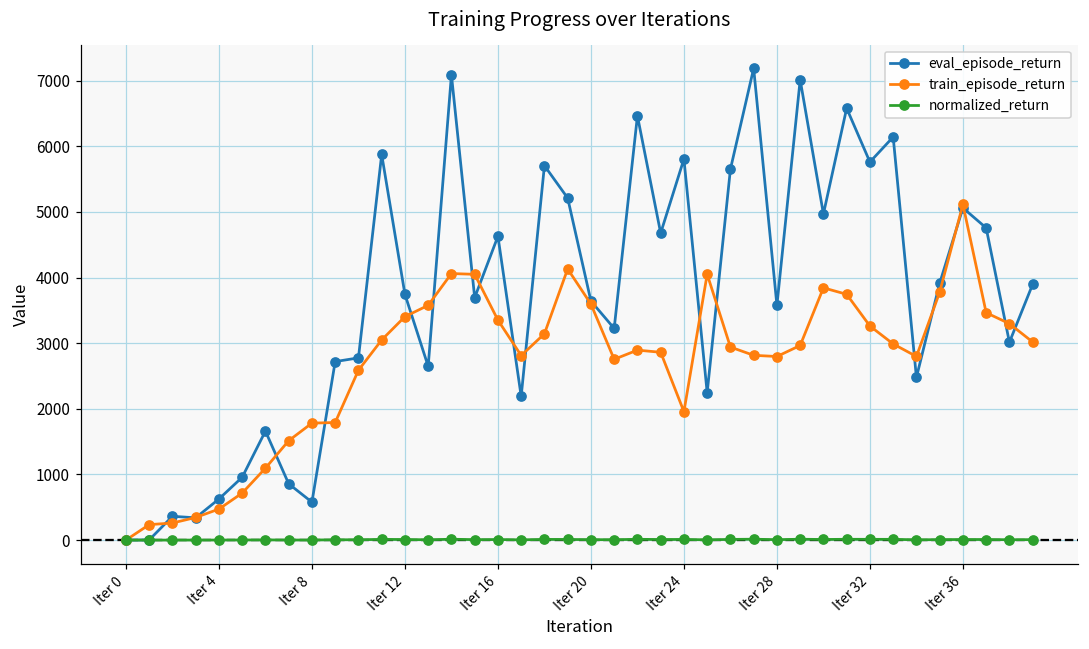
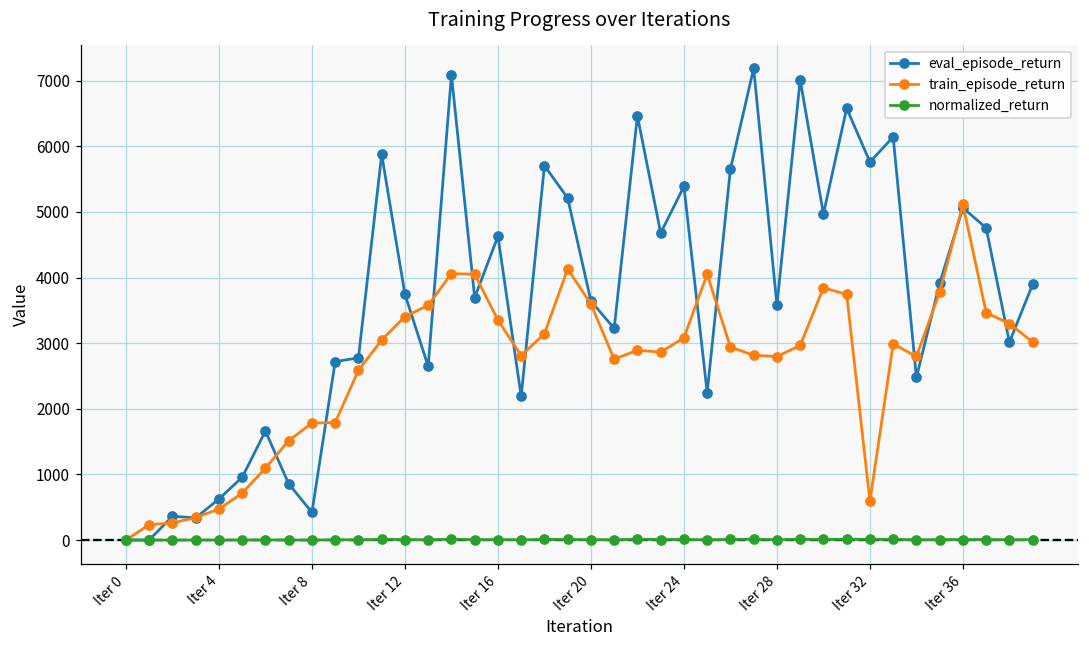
  {
    "eval_episode_return": {
      "Iter 4": 600,
-     "Iter 8": 600,
+     "Iter 8": 400,
      "Iter 12": 3700,
      "Iter 16": 4600,
      "Iter 20": 3600,
-     "Iter 24": 5800,
+     "Iter 24": 5400,
      "Iter 28": 3600,
      "Iter 32": 5800,
      "Iter 36": 5100
    },
    "train_episode_return": {
      "Iter 4": 500,
      "Iter 8": 1800,
      "Iter 12": 3400,
      "Iter 16": 3400,
      "Iter 20": 3600,
-     "Iter 24": 2000,
+     "Iter 24": 3100,
      "Iter 28": 2800,
-     "Iter 32": 3300,
+     "Iter 32": 600,
      "Iter 36": 5100
    },
    "normalized_return": {
      "Iter 4": 0,
      "Iter 8": 0,
      "Iter 12": 0,
      "Iter 16": 0,
      "Iter 20": 0,
      "Iter 24": 0,
      "Iter 28": 0,
      "Iter 32": 0,
      "Iter 36": 0
    }
  }
